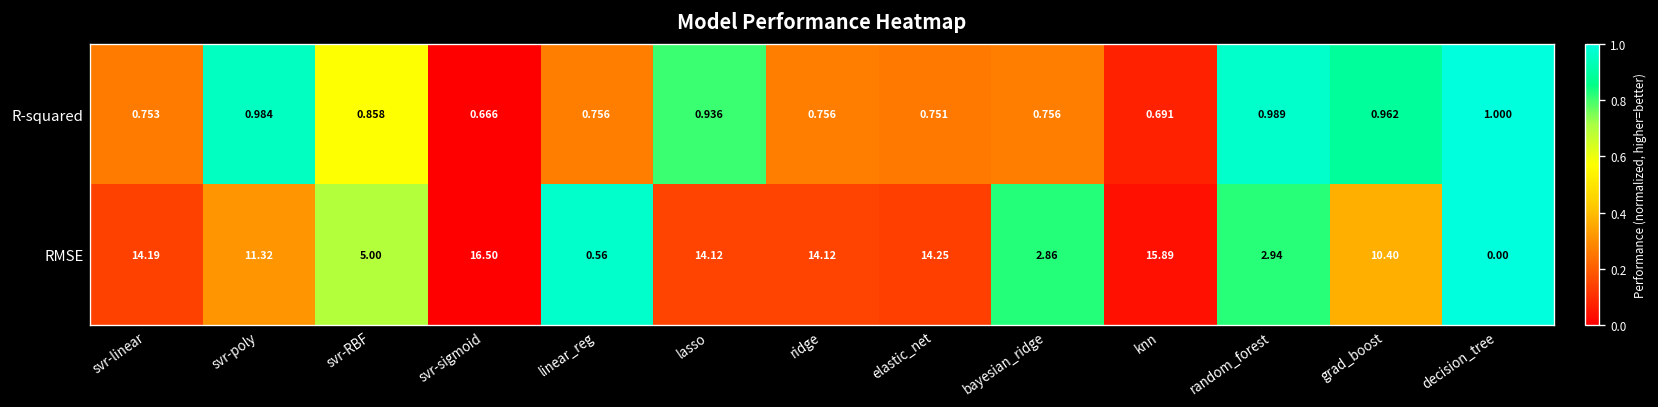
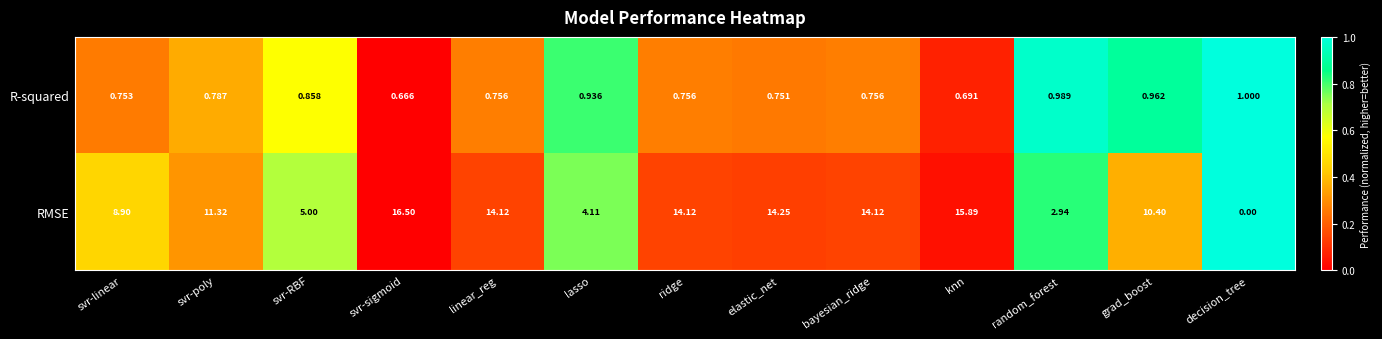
  {
    "R-squared": {
      "svr-linear": 0.753,
-     "svr-poly": 0.984,
+     "svr-poly": 0.787,
      "svr-RBF": 0.858,
      "svr-sigmoid": 0.666,
      "linear_reg": 0.756,
      "lasso": 0.936,
      "ridge": 0.756,
      "elastic_net": 0.751,
      "bayesian_ridge": 0.756,
      "knn": 0.691,
      "random_forest": 0.989,
      "grad_boost": 0.962,
      "decision_tree": 1.000
    },
    "RMSE": {
-     "svr-linear": 14.19,
+     "svr-linear": 8.90,
      "svr-poly": 11.32,
      "svr-RBF": 5.00,
      "svr-sigmoid": 16.50,
-     "linear_reg": 0.56,
-     "lasso": 14.12,
+     "linear_reg": 14.12,
+     "lasso": 4.11,
      "ridge": 14.12,
      "elastic_net": 14.25,
-     "bayesian_ridge": 2.86,
+     "bayesian_ridge": 14.12,
      "knn": 15.89,
      "random_forest": 2.94,
      "grad_boost": 10.40,
      "decision_tree": 0.00
    }
  }
